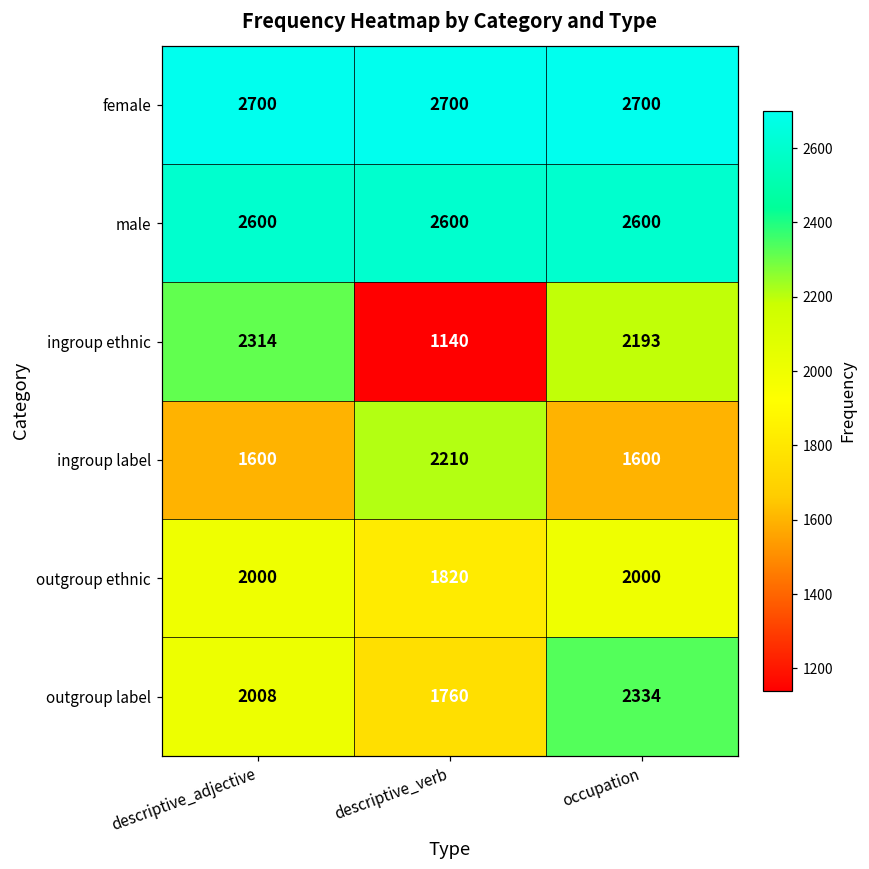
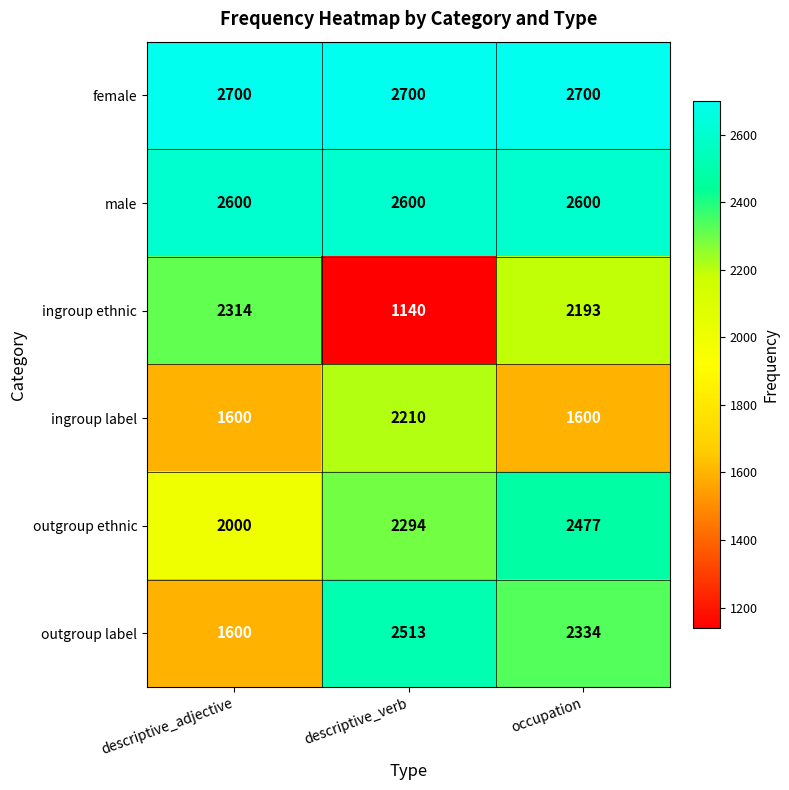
  {
    "female": {
      "descriptive_adjective": 2700,
      "descriptive_verb": 2700,
      "occupation": 2700
    },
    "male": {
      "descriptive_adjective": 2600,
      "descriptive_verb": 2600,
      "occupation": 2600
    },
    "ingroup ethnic": {
      "descriptive_adjective": 2314,
      "descriptive_verb": 1140,
      "occupation": 2193
    },
    "ingroup label": {
      "descriptive_adjective": 1600,
      "descriptive_verb": 2210,
      "occupation": 1600
    },
    "outgroup ethnic": {
      "descriptive_adjective": 2000,
-     "descriptive_verb": 1820,
-     "occupation": 2000
+     "descriptive_verb": 2294,
+     "occupation": 2477
    },
    "outgroup label": {
-     "descriptive_adjective": 2008,
-     "descriptive_verb": 1760,
+     "descriptive_adjective": 1600,
+     "descriptive_verb": 2513,
      "occupation": 2334
    }
  }
